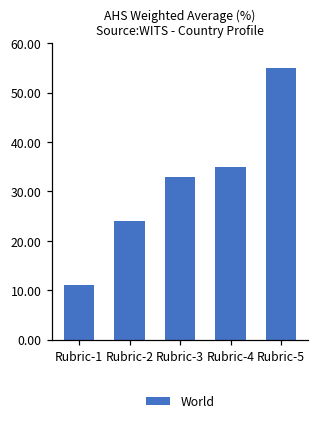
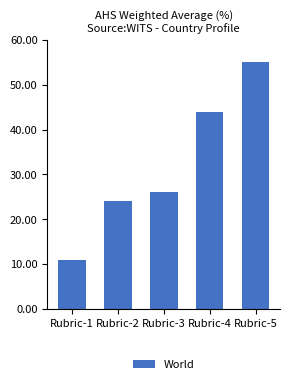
  {
    "Rubric-1": 11,
    "Rubric-2": 24,
-   "Rubric-3": 33,
-   "Rubric-4": 35,
+   "Rubric-3": 26,
+   "Rubric-4": 44,
    "Rubric-5": 55
  }
